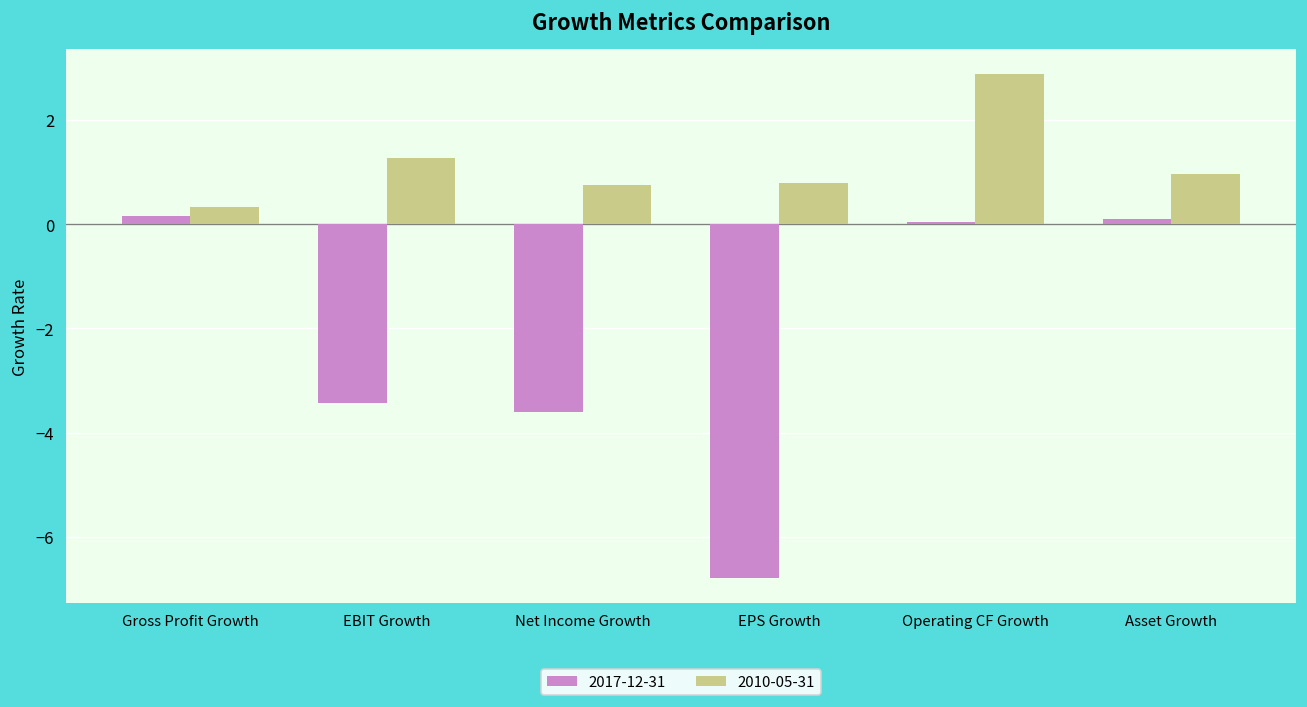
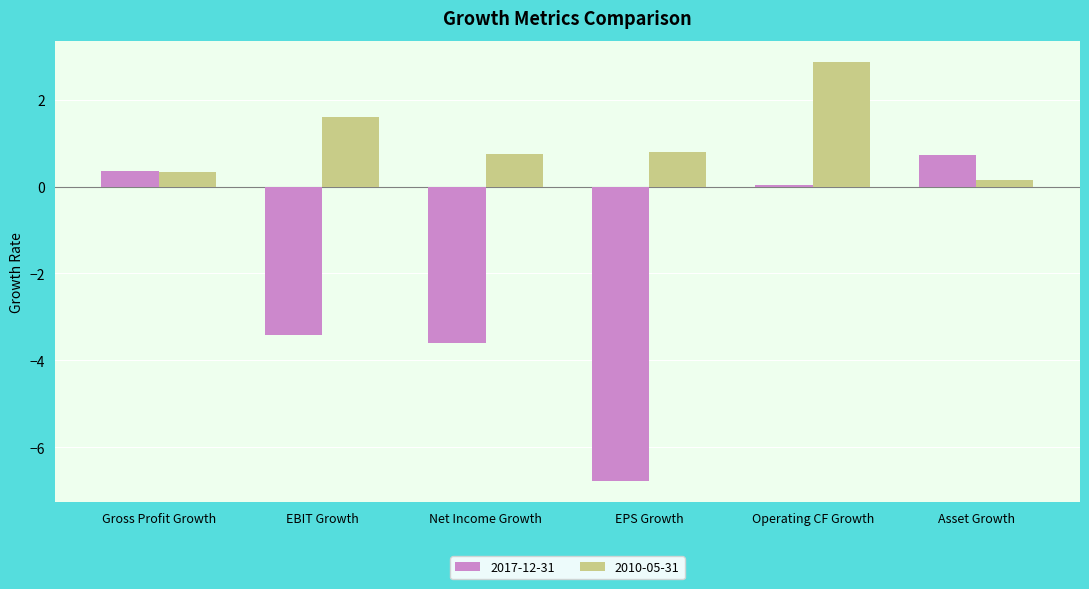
  {
    "2017-12-31": {
-     "Gross Profit Growth": 0.2,
+     "Gross Profit Growth": 0.4,
      "EBIT Growth": -3.4,
      "Net Income Growth": -3.6,
      "EPS Growth": -6.8,
-     "Asset Growth": 0.1
+     "Asset Growth": 0.7
    },
    "2010-05-31": {
      "Gross Profit Growth": 0.3,
-     "EBIT Growth": 1.3,
+     "EBIT Growth": 1.6,
      "Net Income Growth": 0.8,
      "EPS Growth": 0.8,
      "Operating CF Growth": 2.9,
-     "Asset Growth": 1.0
+     "Asset Growth": 0.1
    }
  }
